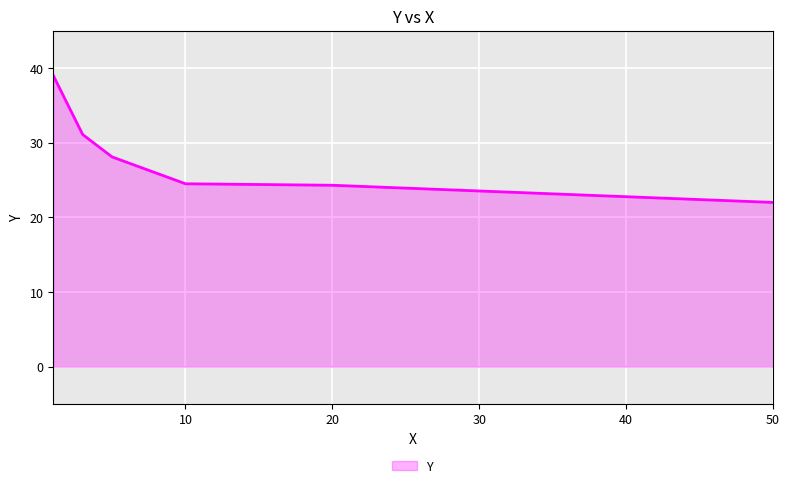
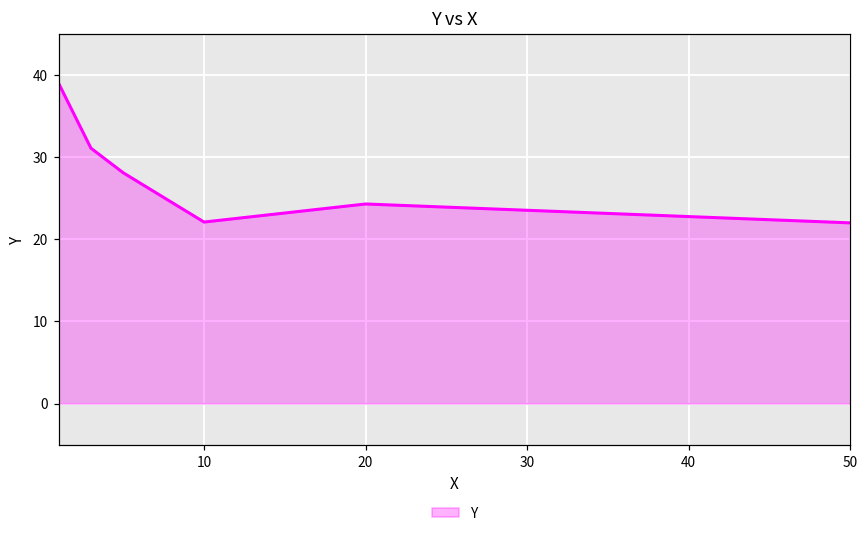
  {
-   "10": 25,
+   "10": 22,
    "20": 24,
    "50": 22
  }
